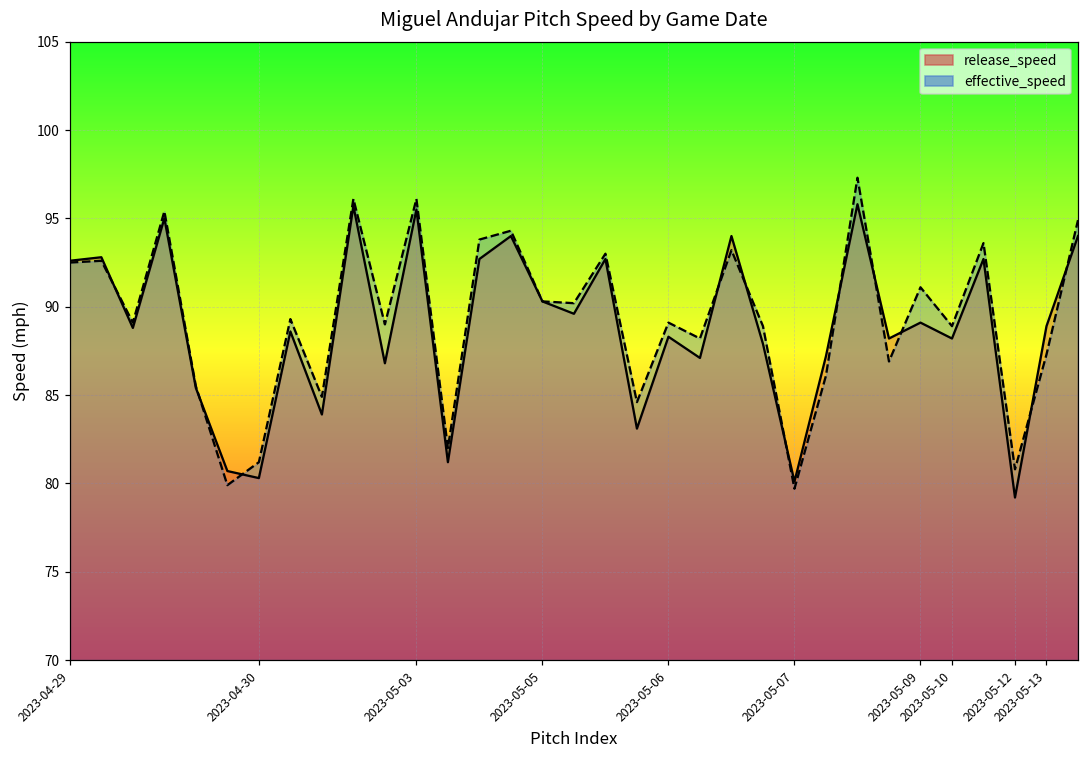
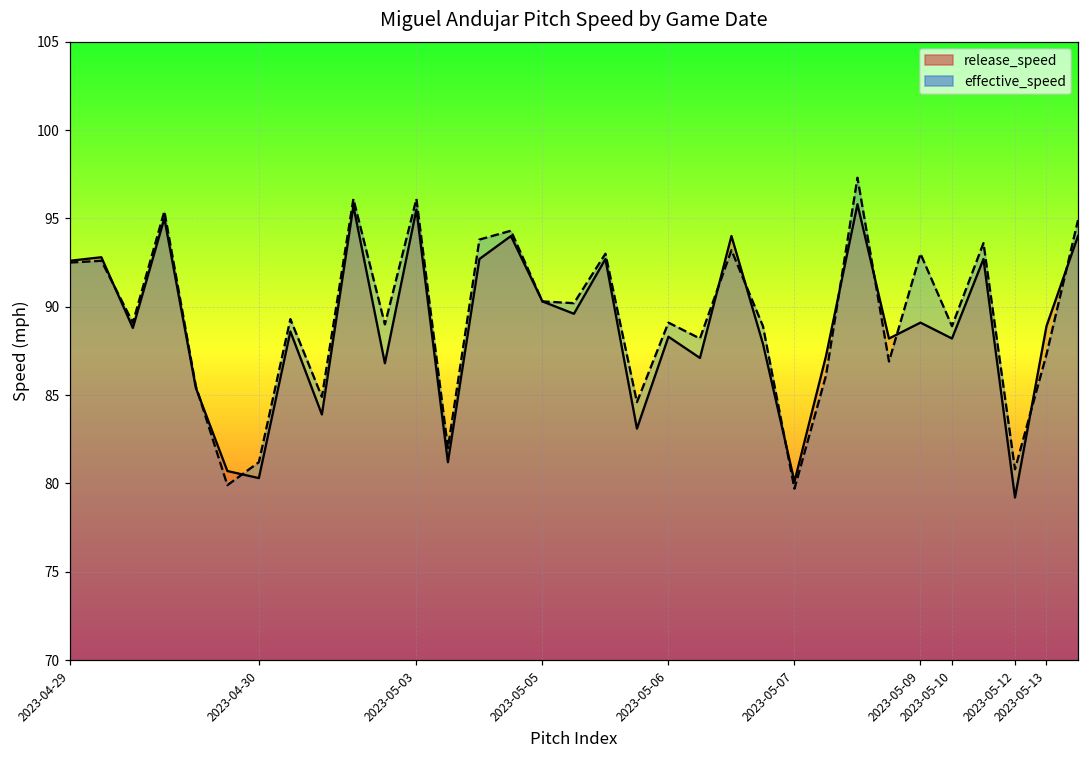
  {
    "release_speed": {
      "2023-05-09": 89.1,
      "2023-05-12": 79.2
    },
    "effective_speed": {
-     "2023-05-09": 91.1,
+     "2023-05-09": 93.0,
      "2023-05-12": 80.8
    }
  }
